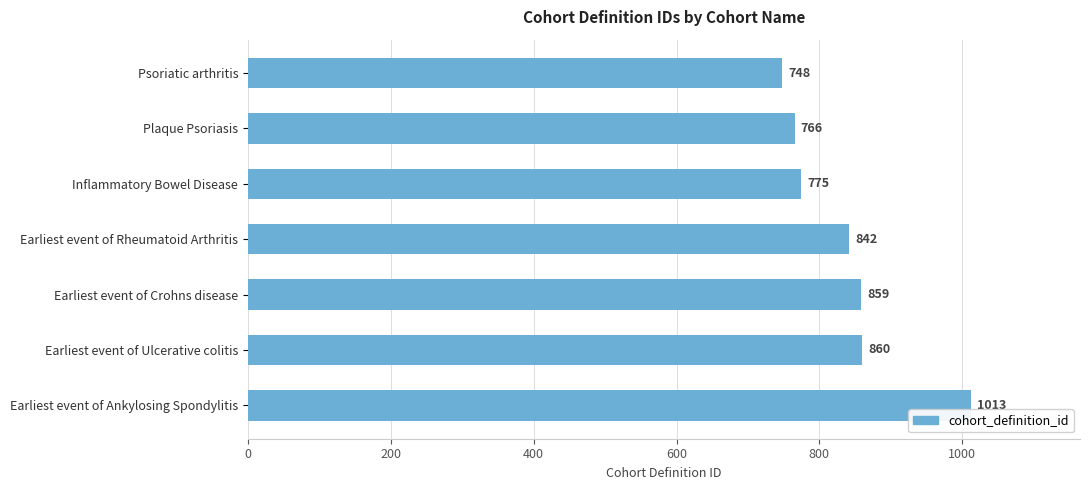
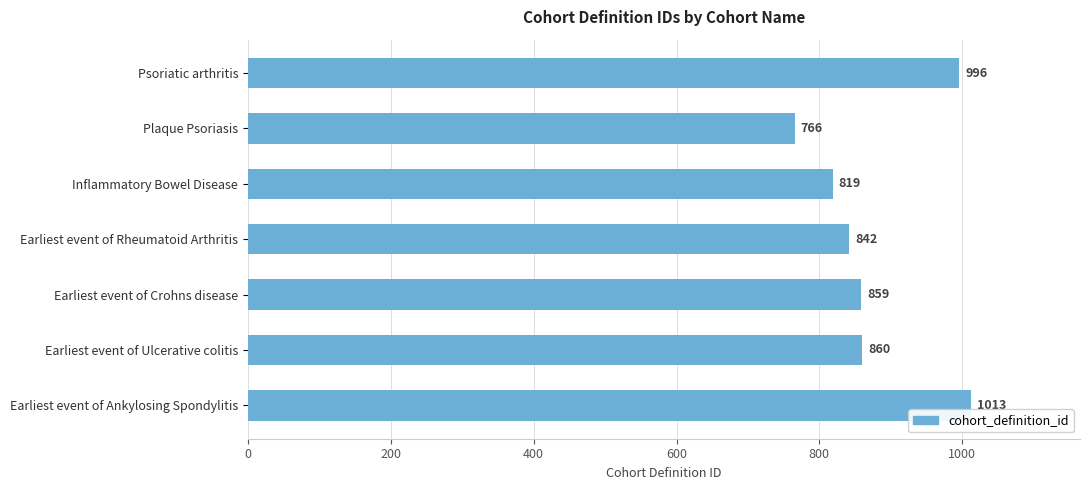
  {
-   "Psoriatic arthritis": 748,
+   "Psoriatic arthritis": 996,
    "Plaque Psoriasis": 766,
-   "Inflammatory Bowel Disease": 775,
+   "Inflammatory Bowel Disease": 819,
    "Earliest event of Rheumatoid Arthritis": 842,
    "Earliest event of Crohns disease": 859,
    "Earliest event of Ulcerative colitis": 860
  }
